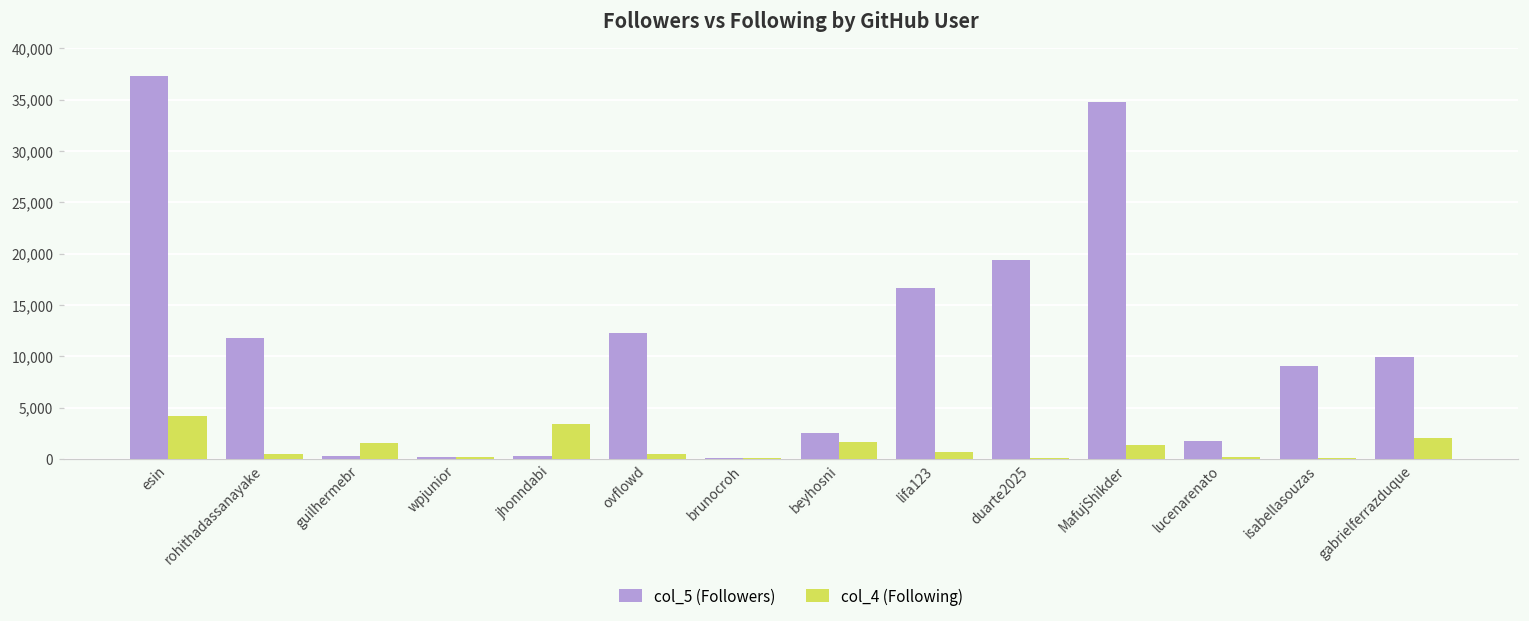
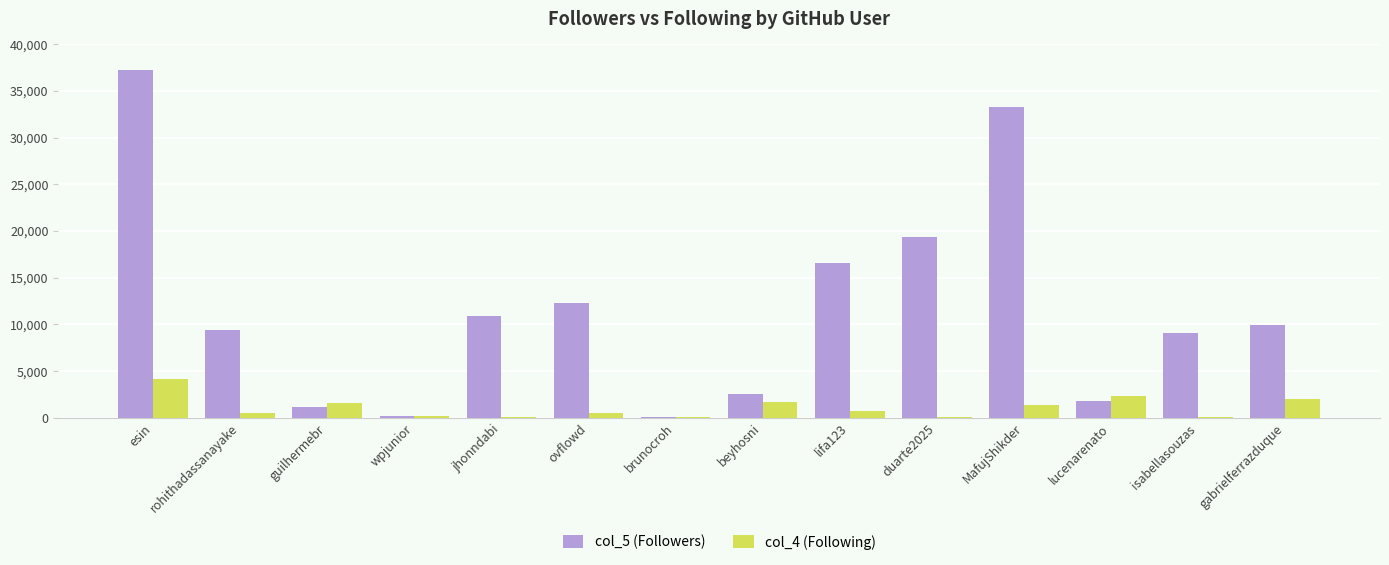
  {
    "col_5 (Followers)": {
      "esin": "37,000",
-     "rohithadassanayake": "12,000",
-     "guilhermebr": "0",
-     "jhonndabi": "0",
+     "rohithadassanayake": "9,000",
+     "guilhermebr": "1,000",
+     "jhonndabi": "11,000",
      "ovflowd": "12,000",
      "beyhosni": "3,000",
      "lifa123": "17,000",
      "duarte2025": "19,000",
-     "MafujShikder": "35,000",
+     "MafujShikder": "33,000",
      "lucenarenato": "2,000",
      "isabellasouzas": "9,000",
      "gabrielferrazduque": "10,000"
    },
    "col_4 (Following)": {
      "esin": "4,000",
      "rohithadassanayake": "0",
      "guilhermebr": "2,000",
-     "jhonndabi": "3,000",
+     "jhonndabi": "0",
      "ovflowd": "1,000",
      "beyhosni": "2,000",
      "lifa123": "1,000",
      "MafujShikder": "1,000",
-     "lucenarenato": "0",
+     "lucenarenato": "2,000",
      "gabrielferrazduque": "2,000"
    }
  }
